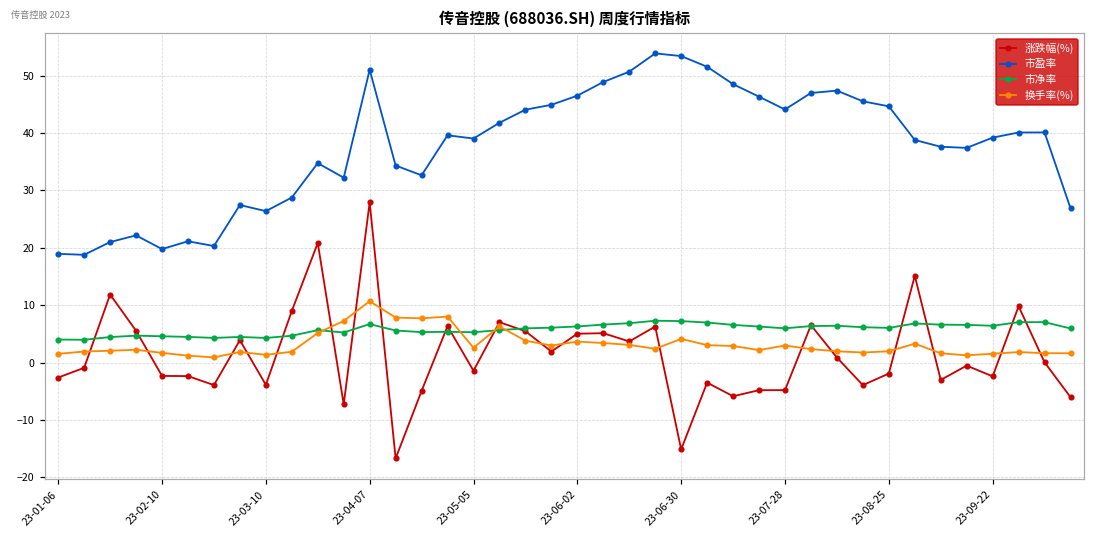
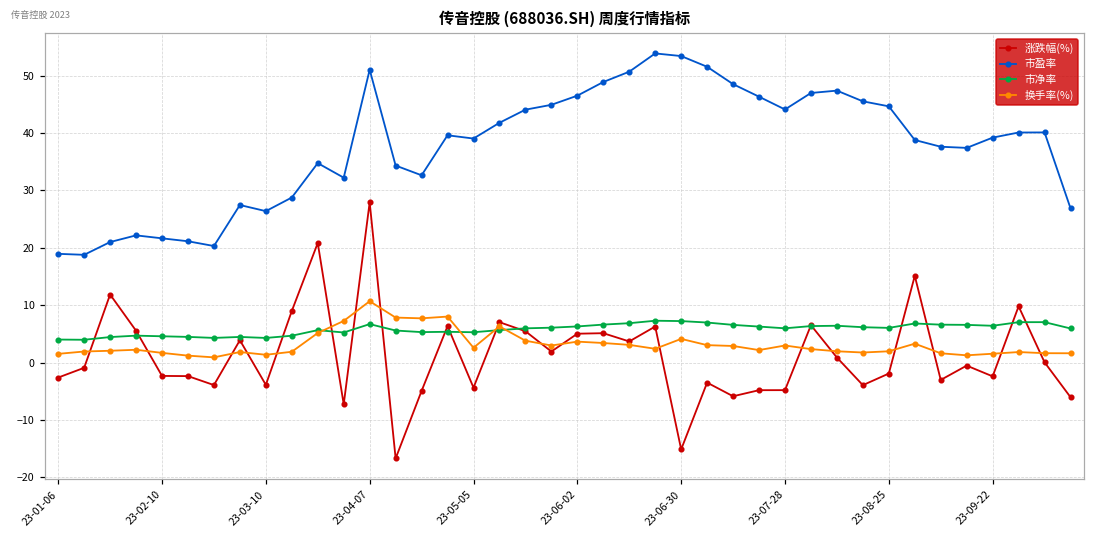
  {
    "涨跌幅(%)": {
      "23-01-06": -3,
      "23-02-10": -2,
      "23-03-10": -4,
      "23-04-07": 28,
-     "23-05-05": -1,
+     "23-05-05": -4,
      "23-06-02": 5,
      "23-06-30": -15,
      "23-07-28": -5,
      "23-08-25": -2,
      "23-09-22": -2
    },
    "市盈率": {
      "23-01-06": 19,
-     "23-02-10": 20,
+     "23-02-10": 22,
      "23-03-10": 26,
      "23-04-07": 51,
      "23-05-05": 39,
      "23-06-02": 47,
      "23-06-30": 53,
      "23-07-28": 44,
      "23-08-25": 45,
      "23-09-22": 39
    },
    "市净率": {
      "23-01-06": 4,
      "23-02-10": 5,
      "23-03-10": 4,
      "23-04-07": 7,
      "23-05-05": 5,
      "23-06-02": 6,
      "23-06-30": 7,
      "23-07-28": 6,
      "23-08-25": 6,
      "23-09-22": 6
    },
    "换手率(%)": {
      "23-01-06": 2,
      "23-02-10": 2,
      "23-03-10": 1,
      "23-04-07": 11,
      "23-05-05": 3,
      "23-06-02": 4,
      "23-06-30": 4,
      "23-07-28": 3,
      "23-08-25": 2,
      "23-09-22": 2
    }
  }
